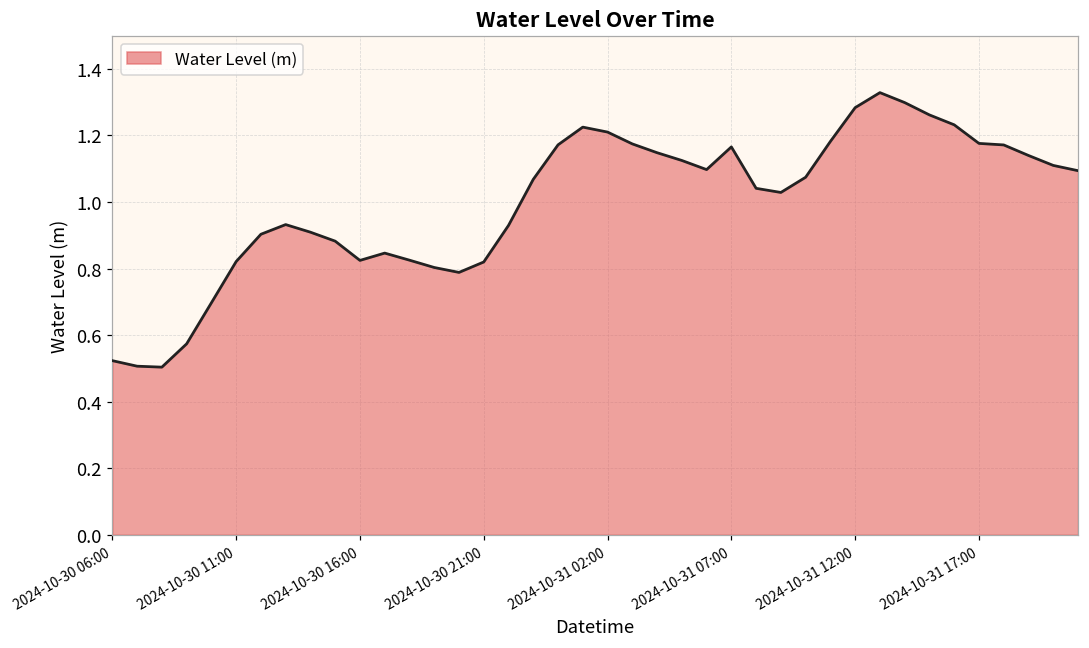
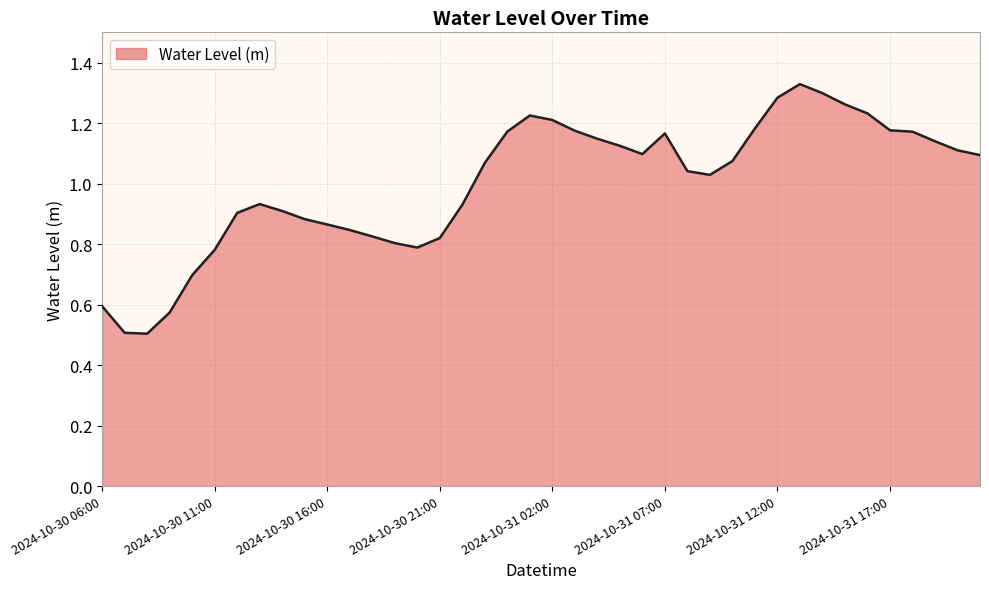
  {
-   "2024-10-30 06:00": 0.52,
-   "2024-10-30 11:00": 0.82,
-   "2024-10-30 16:00": 0.82,
+   "2024-10-30 06:00": 0.59,
+   "2024-10-30 11:00": 0.78,
+   "2024-10-30 16:00": 0.86,
    "2024-10-30 21:00": 0.82,
    "2024-10-31 02:00": 1.21,
    "2024-10-31 07:00": 1.17,
    "2024-10-31 12:00": 1.28,
    "2024-10-31 17:00": 1.18
  }
